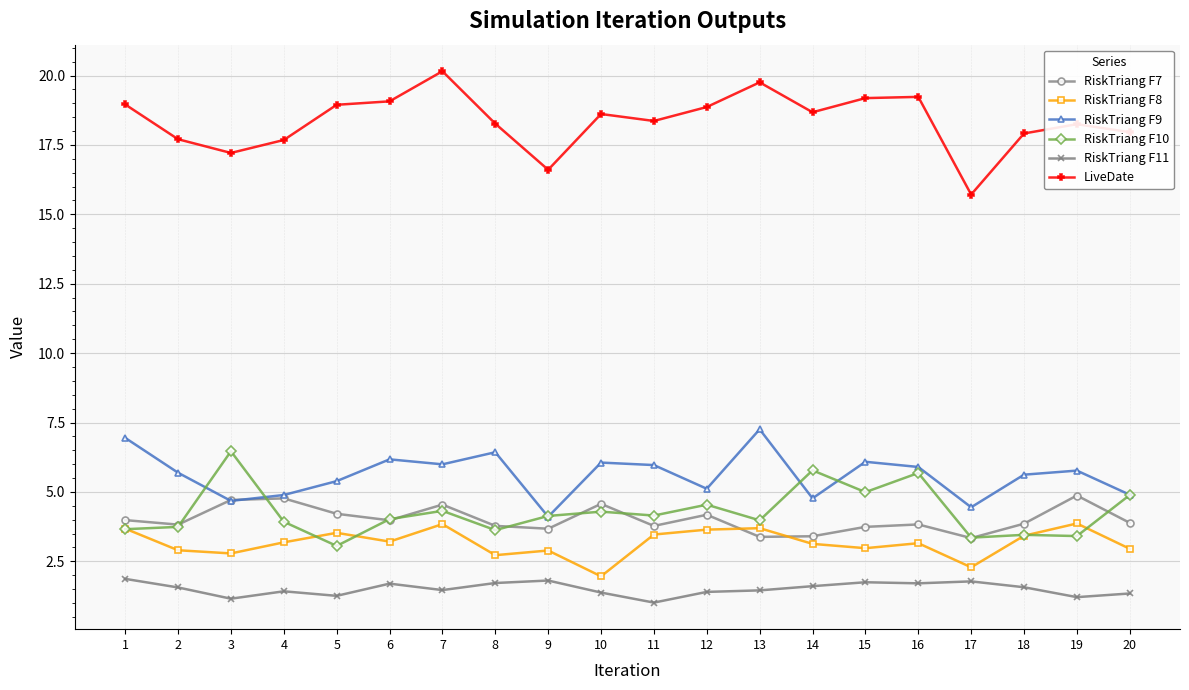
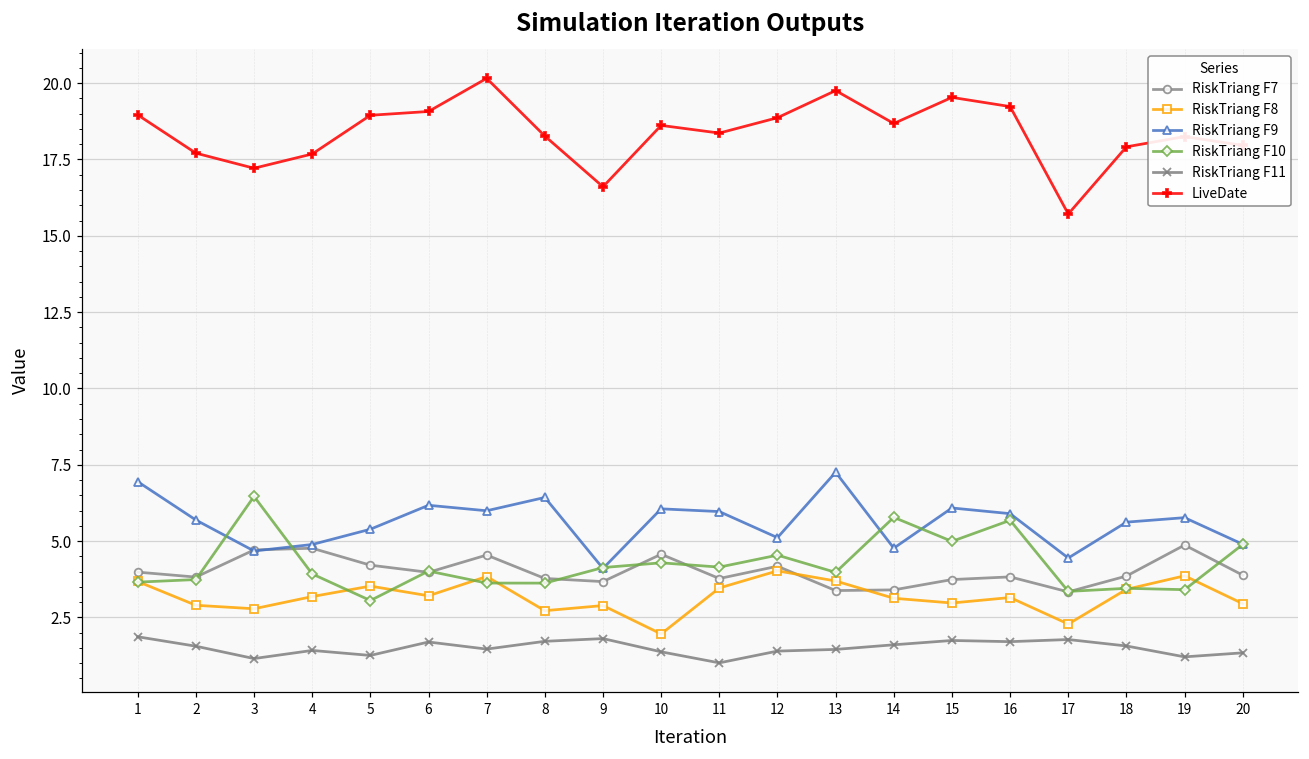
  {
    "RiskTriang F8": {
      "2": 2.9,
      "3": 2.8,
      "4": 3.2,
      "5": 3.5,
      "6": 3.2,
      "7": 3.8,
      "8": 2.7,
      "9": 2.9,
      "10": 2.0,
      "11": 3.5,
-     "12": 3.6,
+     "12": 4.0,
      "13": 3.7,
      "14": 3.1,
      "15": 3.0,
      "16": 3.2,
      "17": 2.3,
      "19": 3.9,
      "20": 3.0
    },
    "RiskTriang F9": {
      "1": 6.9,
      "2": 5.7,
      "4": 4.9,
      "5": 5.4,
      "6": 6.2,
      "7": 6.0,
      "8": 6.4,
      "10": 6.1,
      "11": 6.0,
      "12": 5.1,
      "13": 7.3,
      "14": 4.8,
      "15": 6.1,
      "16": 5.9,
      "17": 4.4,
      "18": 5.6,
      "19": 5.8
    },
    "RiskTriang F10": {
      "3": 6.5,
      "4": 3.9,
      "5": 3.1,
-     "7": 4.3,
+     "7": 3.6,
      "8": 3.6,
      "10": 4.3,
      "11": 4.1,
      "12": 4.5,
      "13": 4.0,
      "14": 5.8,
      "15": 5.0,
      "16": 5.7,
      "19": 3.4
    },
    "LiveDate": {
      "1": 19.0,
      "2": 17.7,
      "3": 17.2,
      "4": 17.7,
      "5": 18.9,
      "6": 19.1,
      "7": 20.2,
      "8": 18.3,
      "9": 16.6,
      "10": 18.6,
      "11": 18.4,
      "12": 18.9,
      "13": 19.8,
      "14": 18.7,
-     "15": 19.2,
+     "15": 19.5,
      "16": 19.2,
      "17": 15.7,
      "18": 17.9
    }
  }
